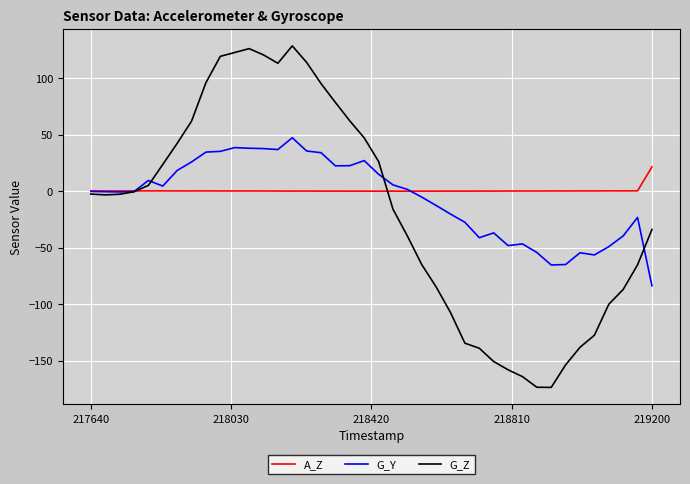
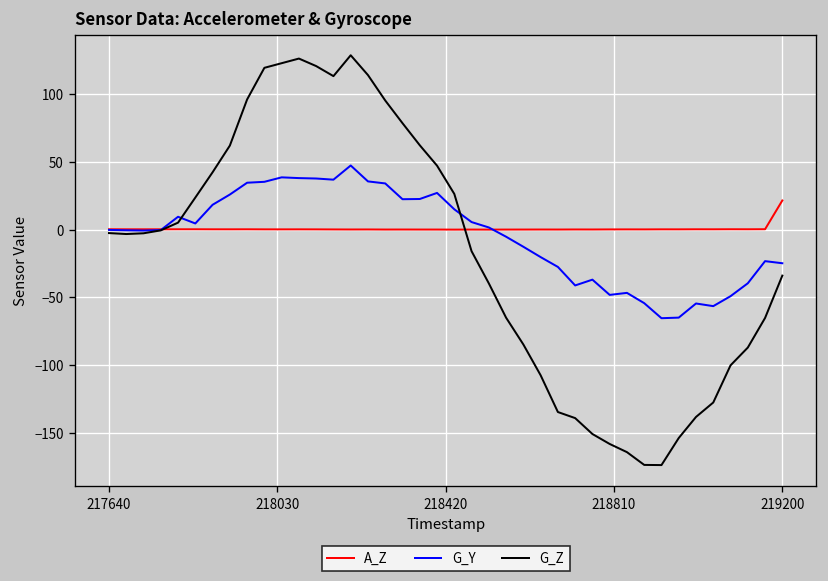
  {
    "A_Z": {
      "219200": 22
    },
    "G_Y": {
-     "219200": -84
+     "219200": -25
    },
    "G_Z": {
      "217640": -3,
      "219200": -34
    }
  }
